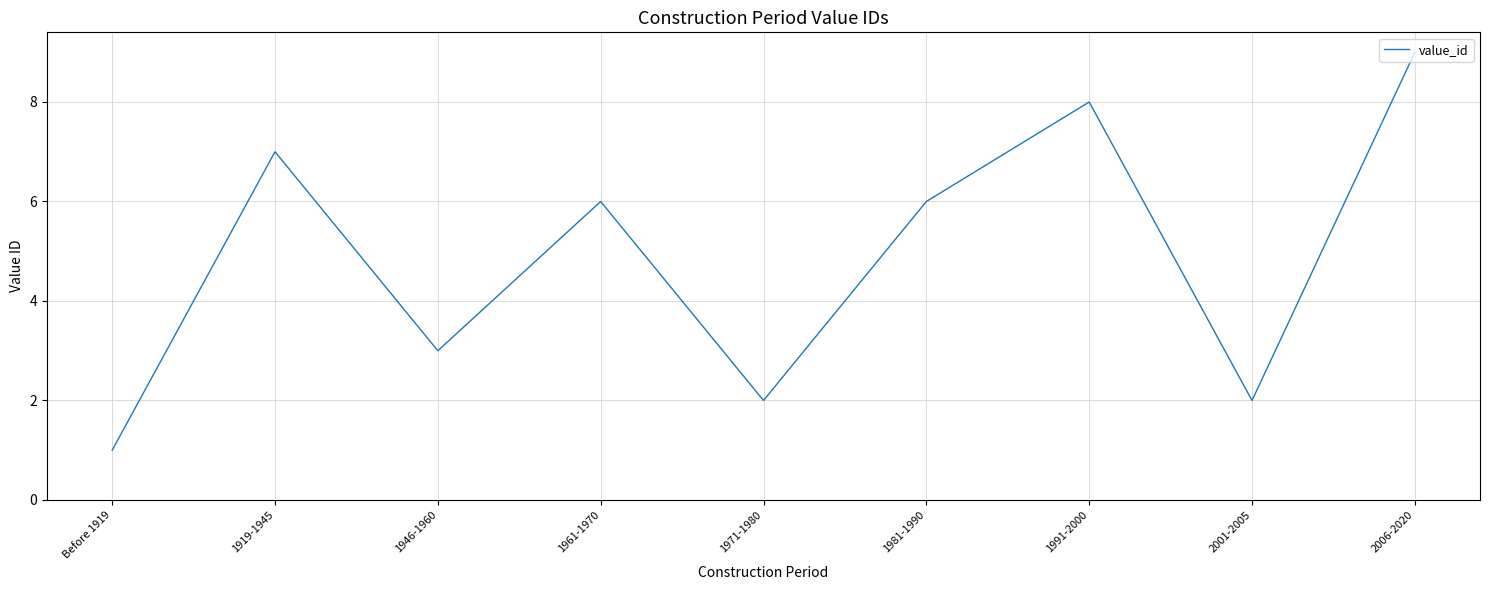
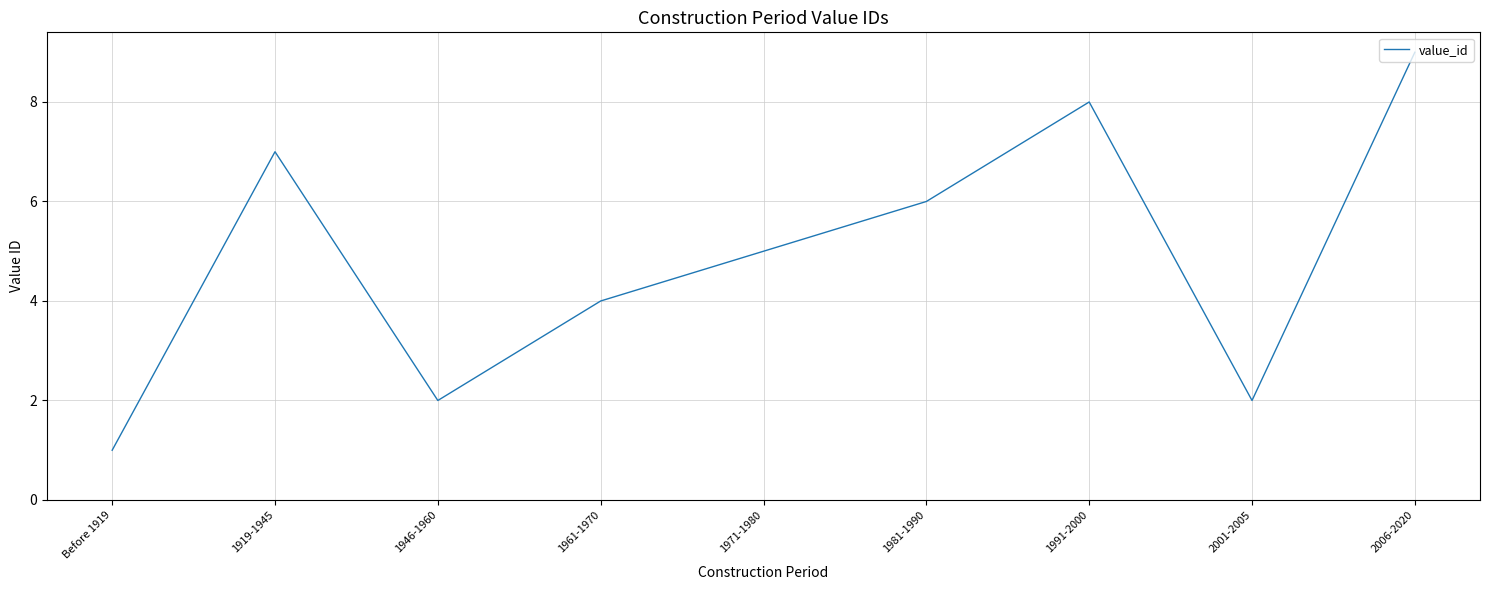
  {
    "Before 1919": 1,
    "1919-1945": 7,
-   "1946-1960": 3,
-   "1961-1970": 6,
-   "1971-1980": 2,
+   "1946-1960": 2,
+   "1961-1970": 4,
+   "1971-1980": 5,
    "1981-1990": 6,
    "1991-2000": 8,
    "2001-2005": 2
  }
